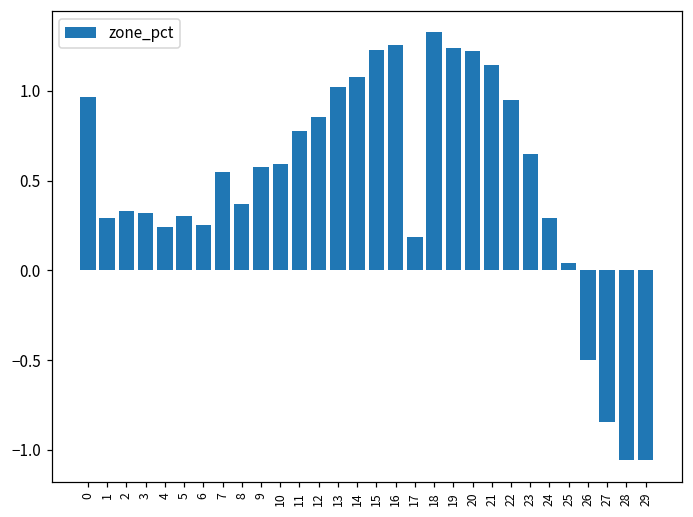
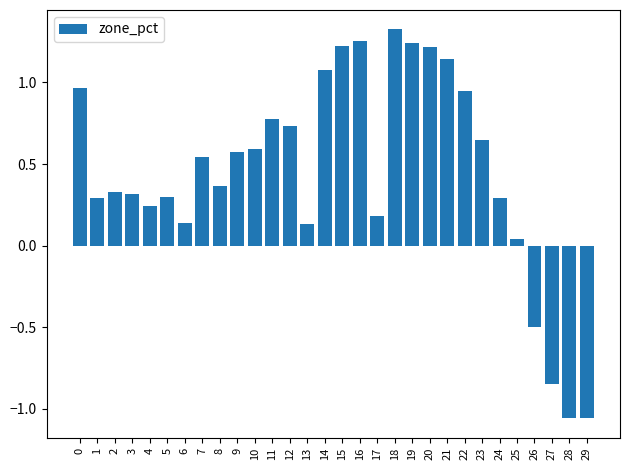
  {
    "0": 0.97,
    "1": 0.29,
    "2": 0.33,
    "3": 0.32,
    "4": 0.24,
    "5": 0.30,
-   "6": 0.25,
+   "6": 0.14,
    "7": 0.54,
    "8": 0.37,
    "9": 0.57,
    "10": 0.59,
    "11": 0.77,
-   "12": 0.85,
-   "13": 1.02,
+   "12": 0.74,
+   "13": 0.13,
    "14": 1.08,
    "15": 1.23,
    "16": 1.26,
    "17": 0.18,
    "18": 1.32,
    "19": 1.24,
    "20": 1.22,
    "21": 1.14,
    "22": 0.95,
    "23": 0.65,
    "24": 0.29,
    "25": 0.04,
    "26": -0.50,
    "27": -0.84,
    "28": -1.06,
    "29": -1.06
  }
